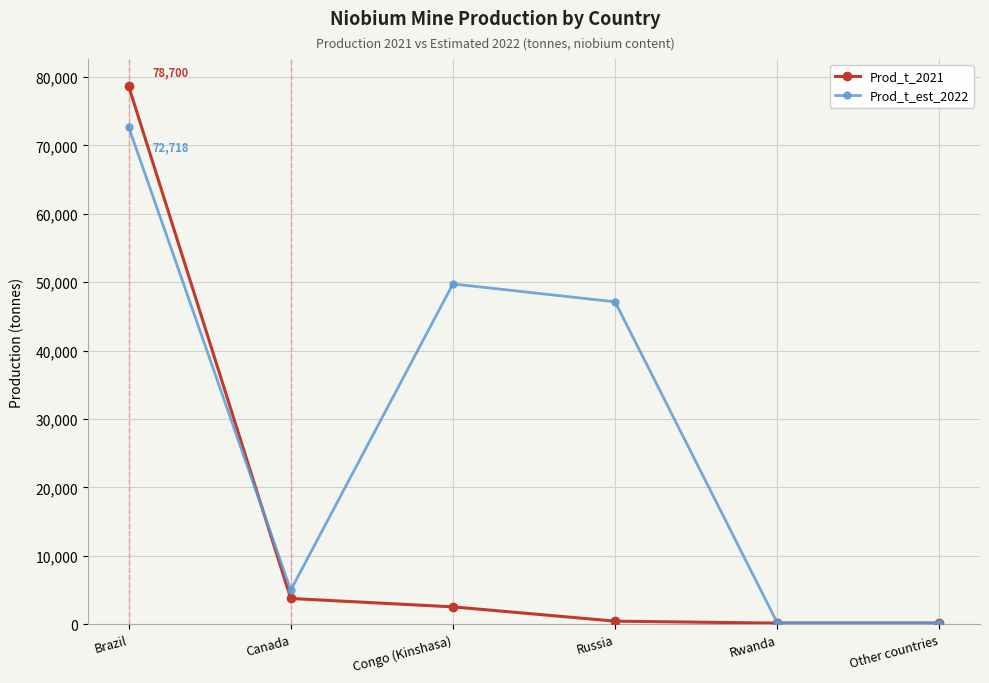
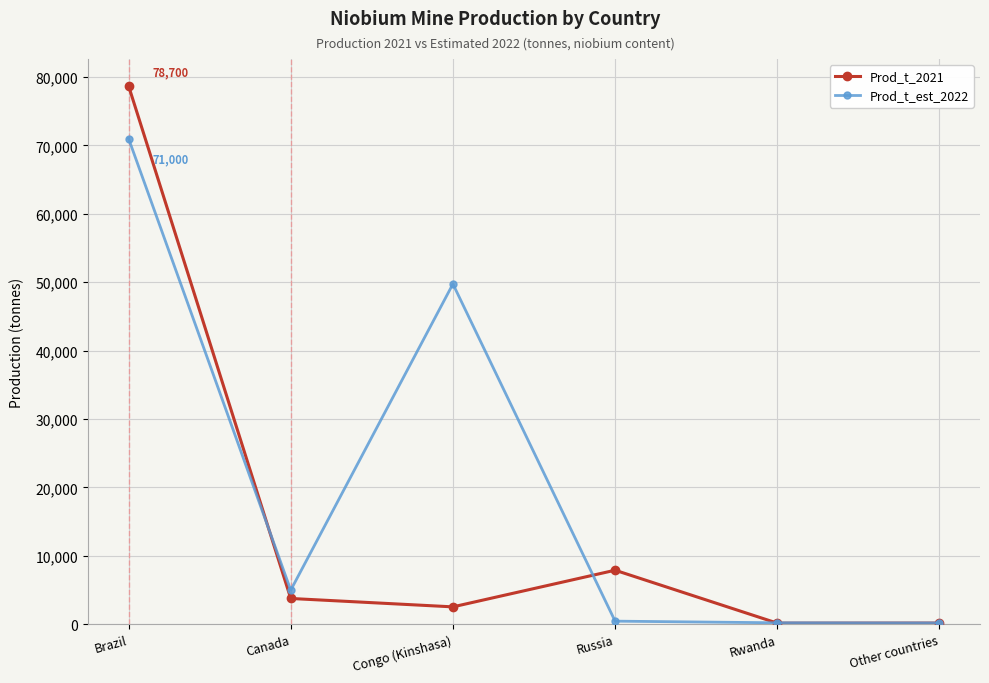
  {
    "Prod_t_2021": {
      "Brazil": "79,000",
      "Canada": "4,000",
      "Congo (Kinshasa)": "3,000",
-     "Russia": "0"
+     "Russia": "8,000"
    },
    "Prod_t_est_2022": {
-     "Brazil": "72,718",
-     "Russia": "47,000"
+     "Brazil": "71,000",
+     "Russia": "0"
    }
  }
